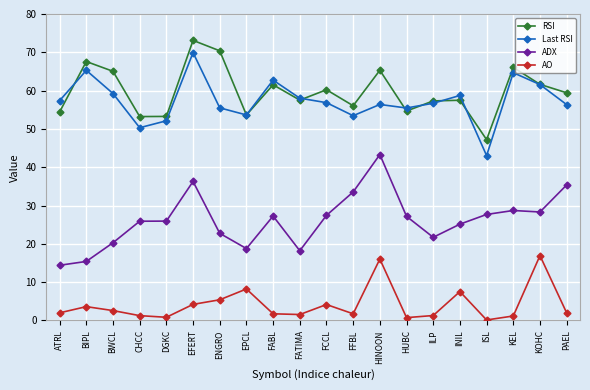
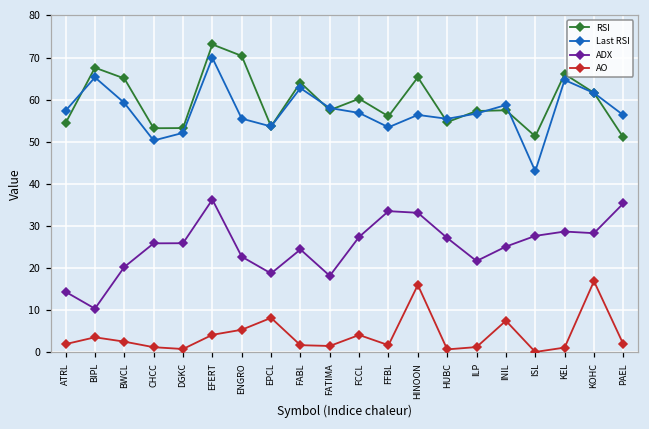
  {
    "RSI": {
      "ATRL": 54,
      "BIPL": 68,
      "BWCL": 65,
      "CHCC": 53,
      "DGKC": 53,
      "EFERT": 73,
      "ENGRO": 70,
-     "FABL": 62,
+     "FABL": 64,
      "FCCL": 60,
      "FFBL": 56,
      "HINOON": 65,
      "HUBC": 55,
      "INIL": 57,
-     "ISL": 47,
+     "ISL": 51,
      "KEL": 66,
-     "PAEL": 59
+     "PAEL": 51
    },
    "Last RSI": {
      "ATRL": 57,
      "BIPL": 65,
      "BWCL": 59,
      "CHCC": 50,
      "DGKC": 52,
      "EFERT": 70,
      "ENGRO": 56,
      "FABL": 63,
      "FCCL": 57,
      "FFBL": 53,
      "HINOON": 56,
      "HUBC": 55,
      "INIL": 59,
      "ISL": 43,
      "KEL": 65,
      "PAEL": 56
    },
    "ADX": {
      "ATRL": 14,
-     "BIPL": 15,
+     "BIPL": 10,
      "BWCL": 20,
      "CHCC": 26,
      "DGKC": 26,
      "EFERT": 36,
      "ENGRO": 23,
      "EPCL": 19,
-     "FABL": 27,
+     "FABL": 24,
      "FATIMA": 18,
      "FCCL": 27,
      "FFBL": 34,
-     "HINOON": 43,
+     "HINOON": 33,
      "HUBC": 27,
      "ILP": 22,
      "INIL": 25,
      "ISL": 28,
      "KEL": 29,
      "KOHC": 28,
      "PAEL": 35
    },
    "AO": {
      "ATRL": 2,
      "BIPL": 4,
      "BWCL": 3,
      "CHCC": 1,
      "DGKC": 1,
      "EFERT": 4,
      "ENGRO": 5,
      "EPCL": 8,
      "FABL": 2,
      "FATIMA": 2,
      "FCCL": 4,
      "FFBL": 2,
      "HINOON": 16,
      "HUBC": 1,
      "ILP": 1,
      "INIL": 8,
      "ISL": 0,
      "KEL": 1,
      "KOHC": 17,
      "PAEL": 2
    }
  }
